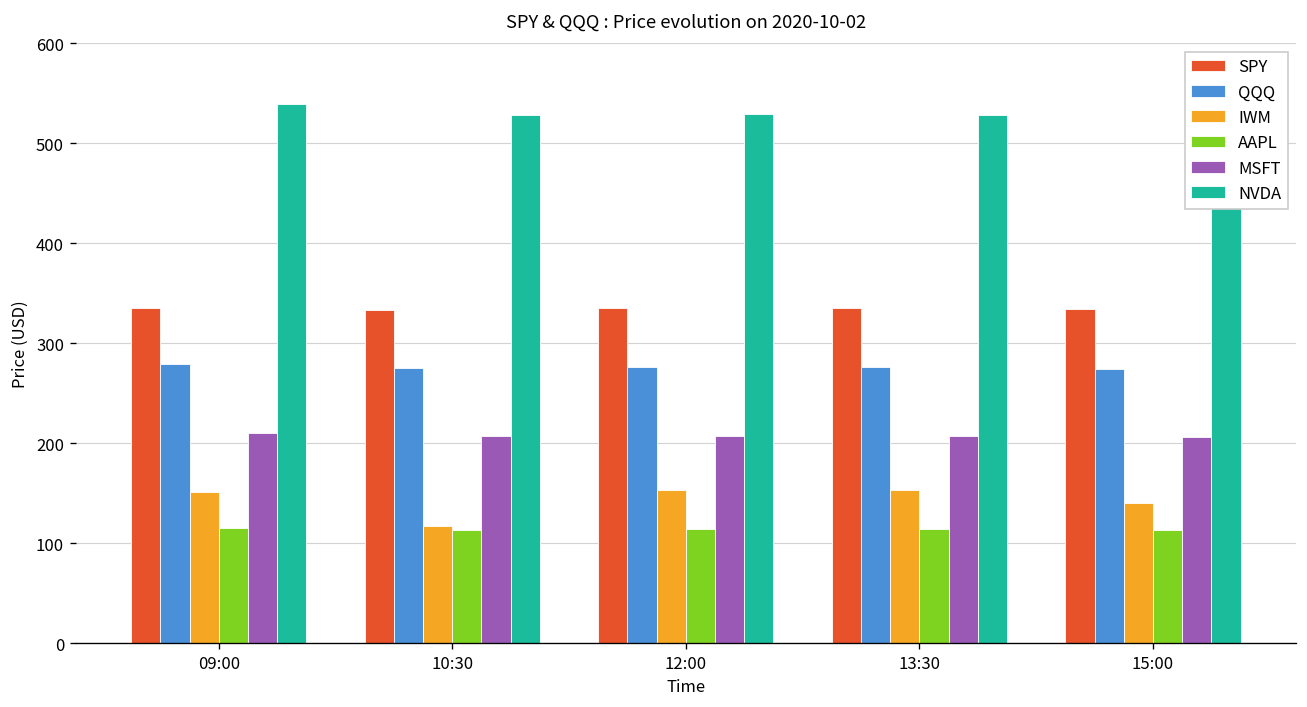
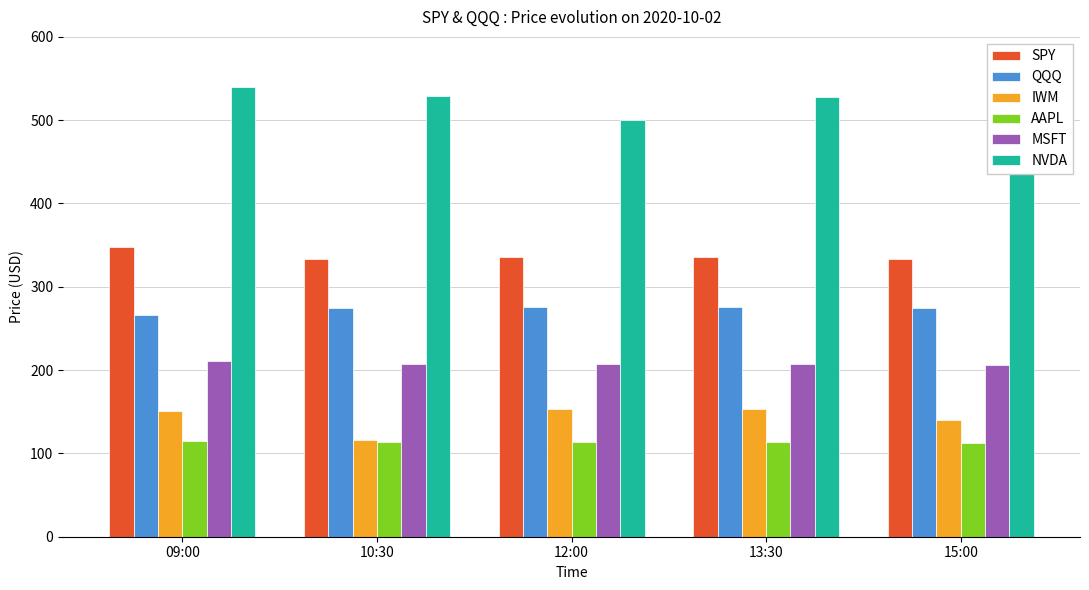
  {
    "SPY": {
-     "09:00": 340,
+     "09:00": 350,
      "10:30": 330,
      "12:00": 340,
      "13:30": 340,
      "15:00": 330
    },
    "QQQ": {
-     "09:00": 280,
+     "09:00": 270,
      "10:30": 280,
      "12:00": 280,
      "13:30": 280,
      "15:00": 270
    },
    "IWM": {
      "09:00": 150,
      "10:30": 120,
      "12:00": 150,
      "13:30": 150,
      "15:00": 140
    },
    "AAPL": {
      "09:00": 120,
      "10:30": 110,
      "12:00": 110,
      "13:30": 110,
      "15:00": 110
    },
    "MSFT": {
      "09:00": 210,
      "10:30": 210,
      "12:00": 210,
      "13:30": 210,
      "15:00": 210
    },
    "NVDA": {
      "09:00": 540,
      "10:30": 530,
-     "12:00": 530,
+     "12:00": 500,
      "13:30": 530
    }
  }
